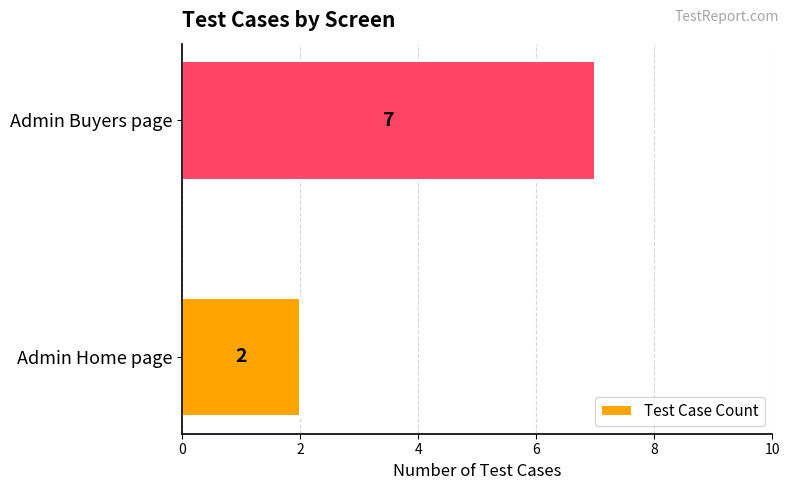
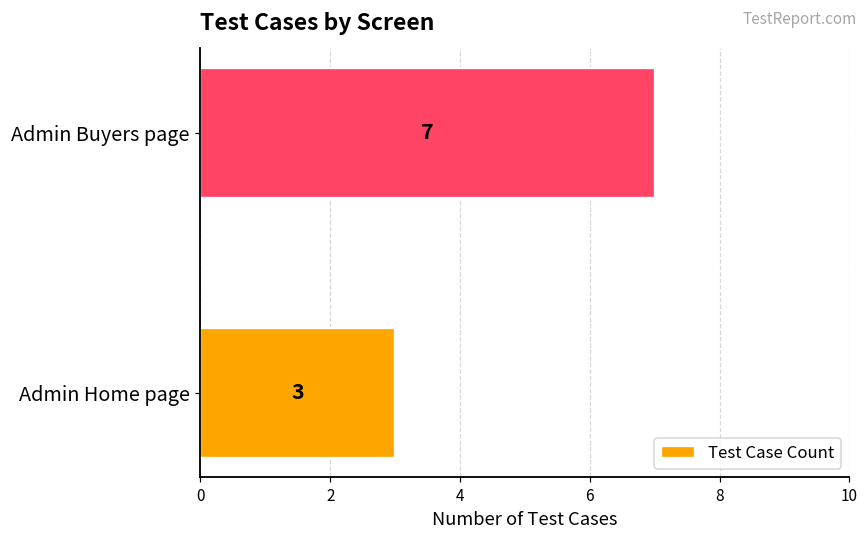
  {
    "Admin Buyers page": 7,
-   "Admin Home page": 2
+   "Admin Home page": 3
  }
